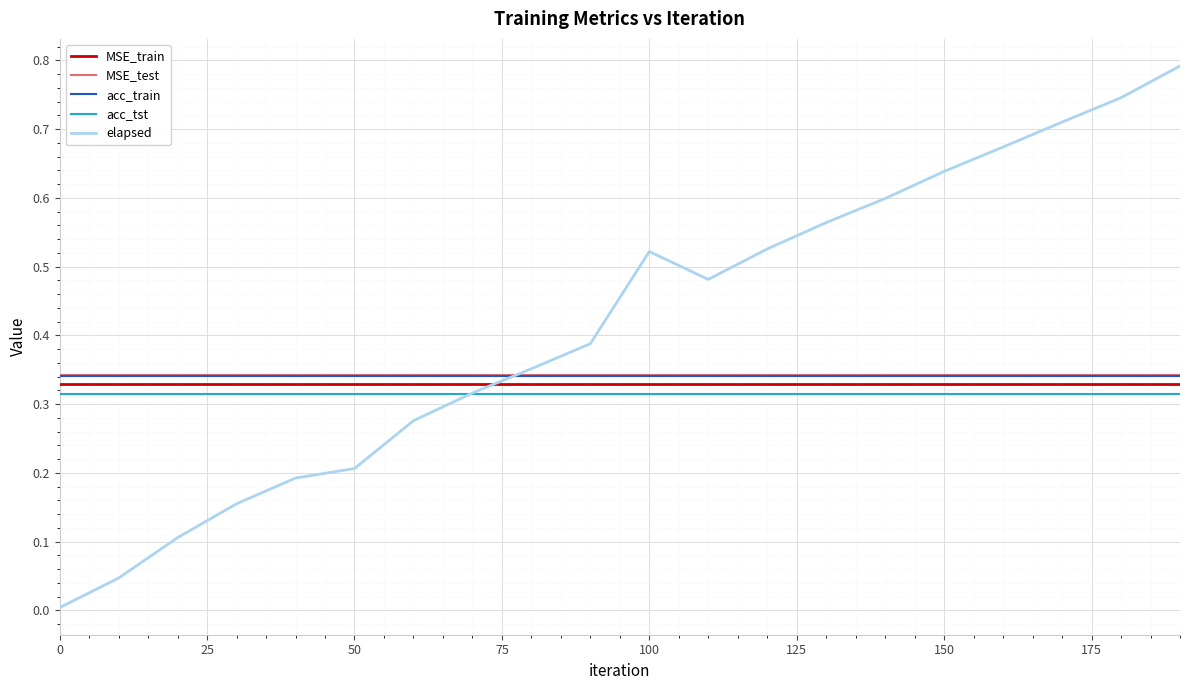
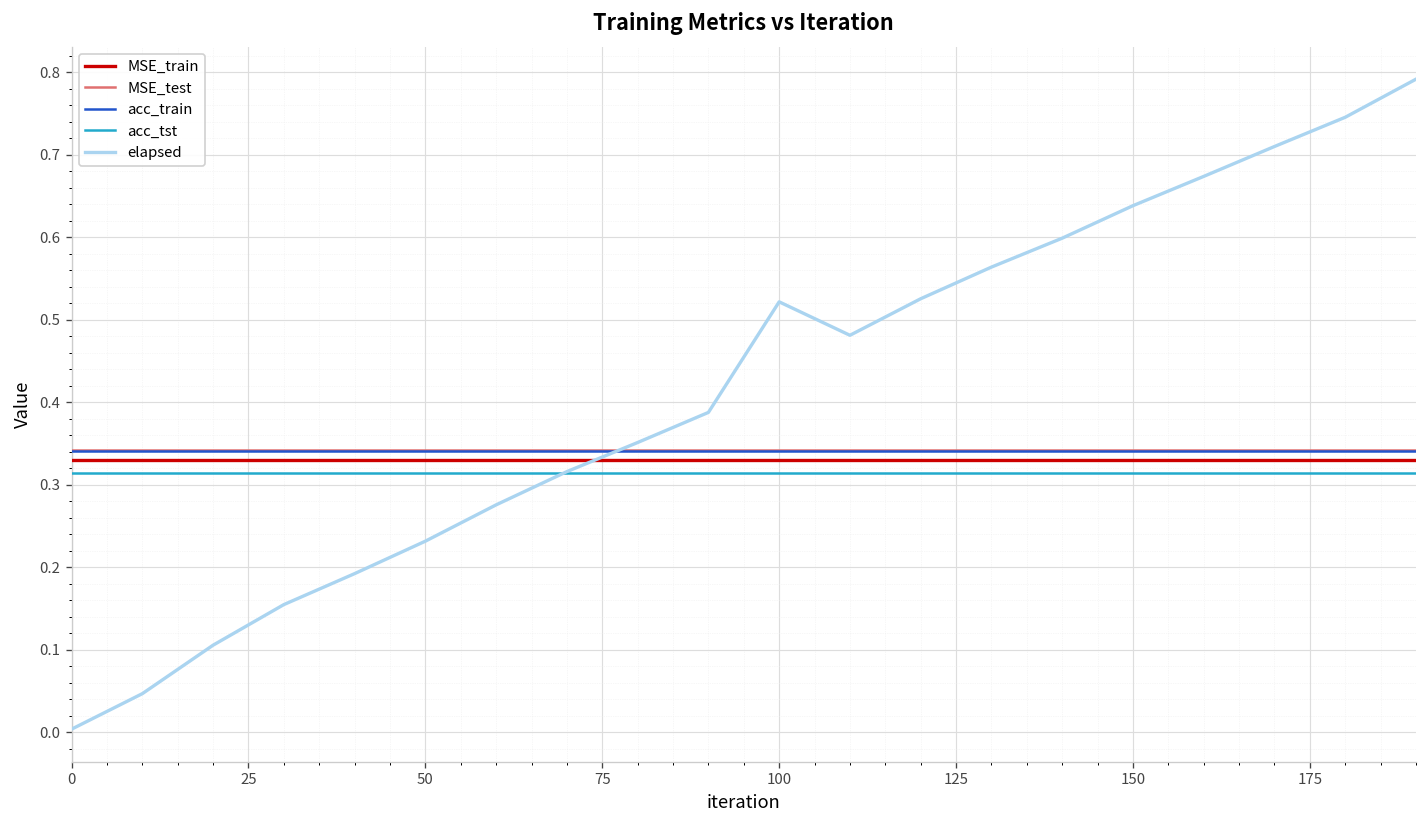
  {
    "MSE_train": {
      "0": 0.33,
      "50": 0.33,
      "100": 0.33,
      "150": 0.33
    },
    "acc_tst": {
      "0": 0.31,
      "50": 0.31,
      "100": 0.31,
      "150": 0.31
    },
    "elapsed": {
      "0": 0.00,
-     "50": 0.21,
+     "50": 0.23,
      "100": 0.52,
      "150": 0.64
    }
  }
